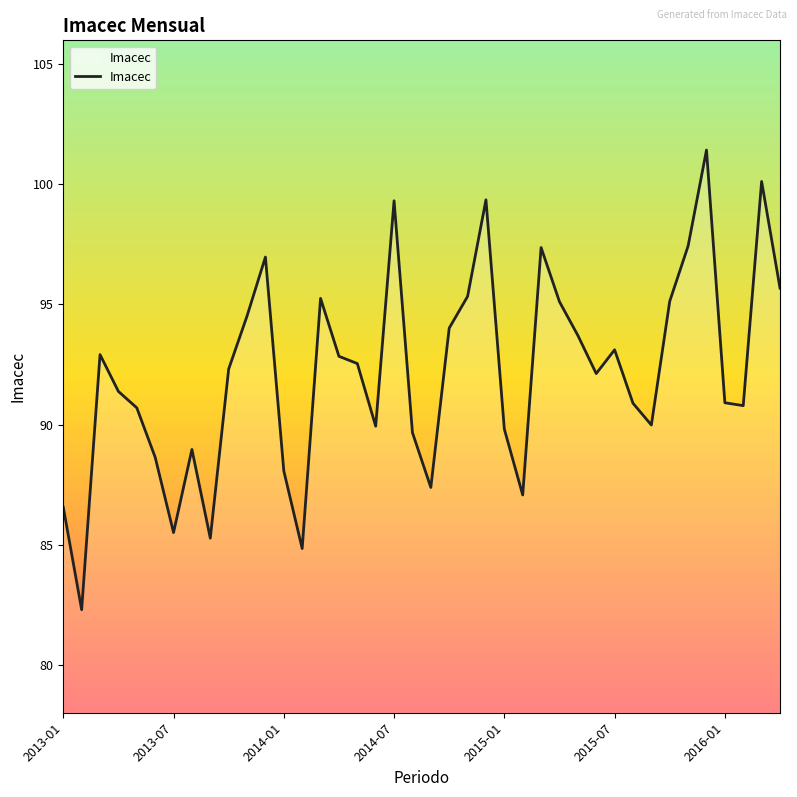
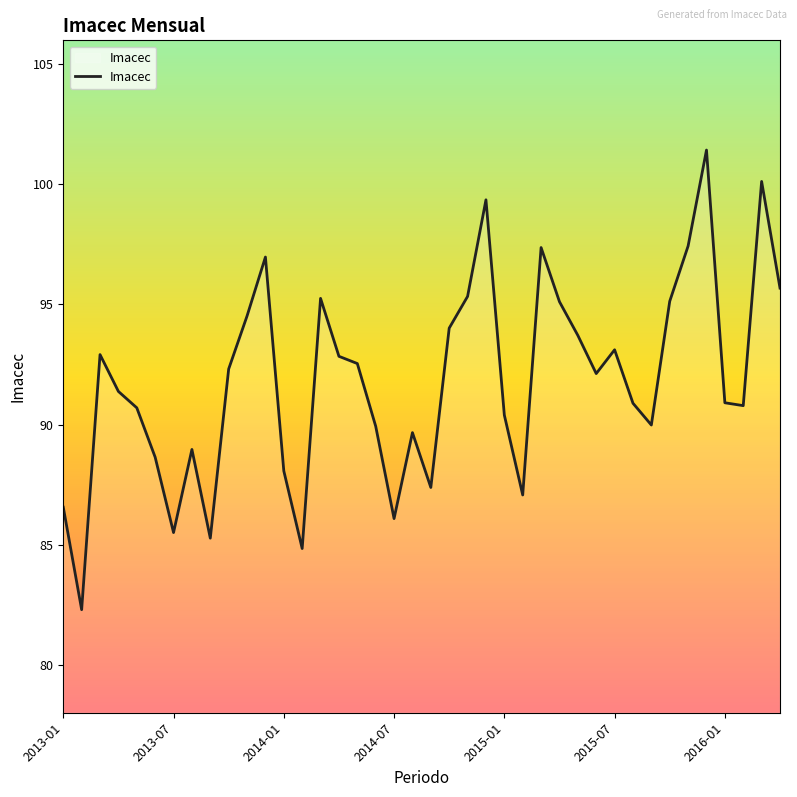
  {
    "2013-01": 86.6,
    "2013-07": 85.5,
    "2014-01": 88.1,
-   "2014-07": 99.3,
-   "2015-01": 89.8,
+   "2014-07": 86.1,
+   "2015-01": 90.4,
    "2015-07": 93.1,
    "2016-01": 90.9
  }
